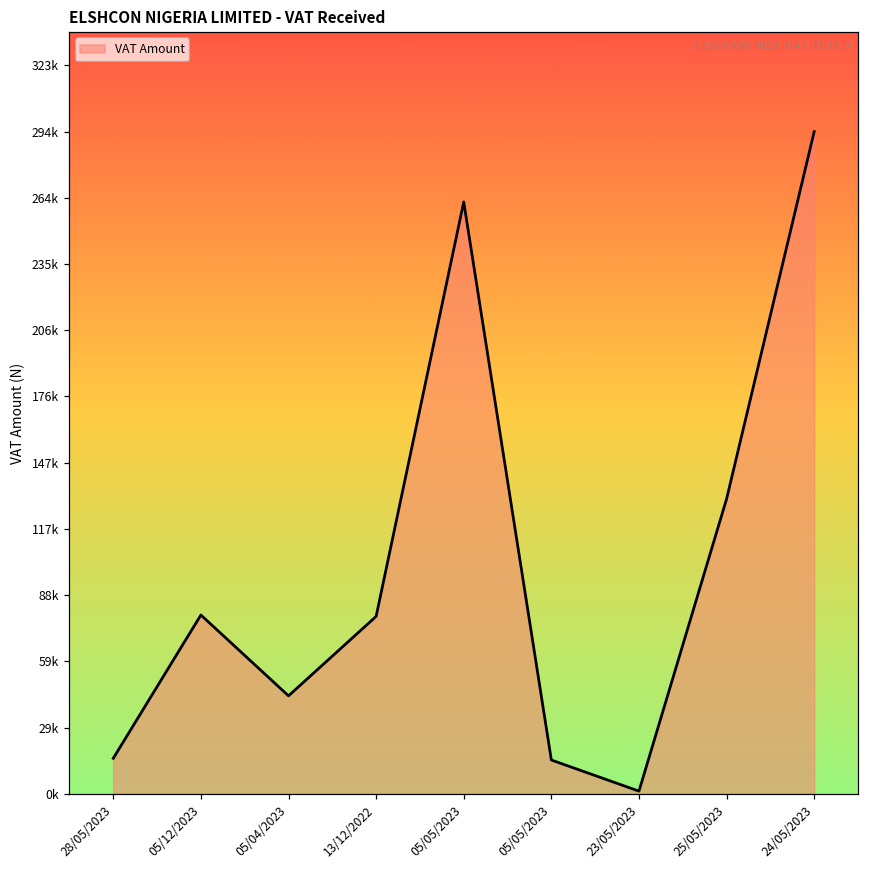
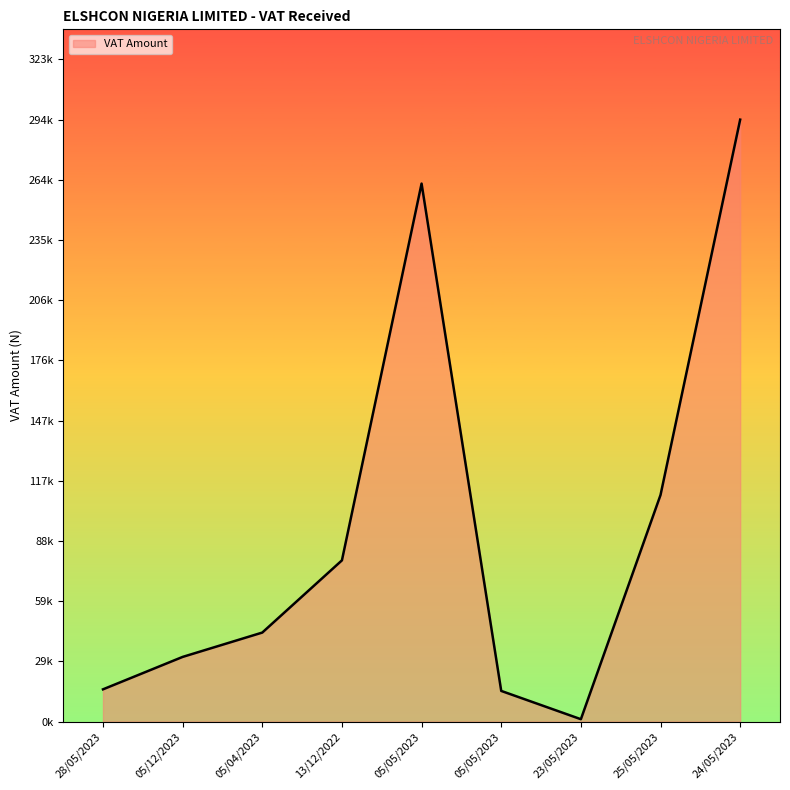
  {
    "28/05/2023": 16000,
-   "05/12/2023": 79000,
+   "05/12/2023": 32000,
    "05/04/2023": 43000,
    "13/12/2022": 79000,
    "23/05/2023": 1000,
-   "25/05/2023": 131000,
+   "25/05/2023": 111000,
    "24/05/2023": 294000
  }
